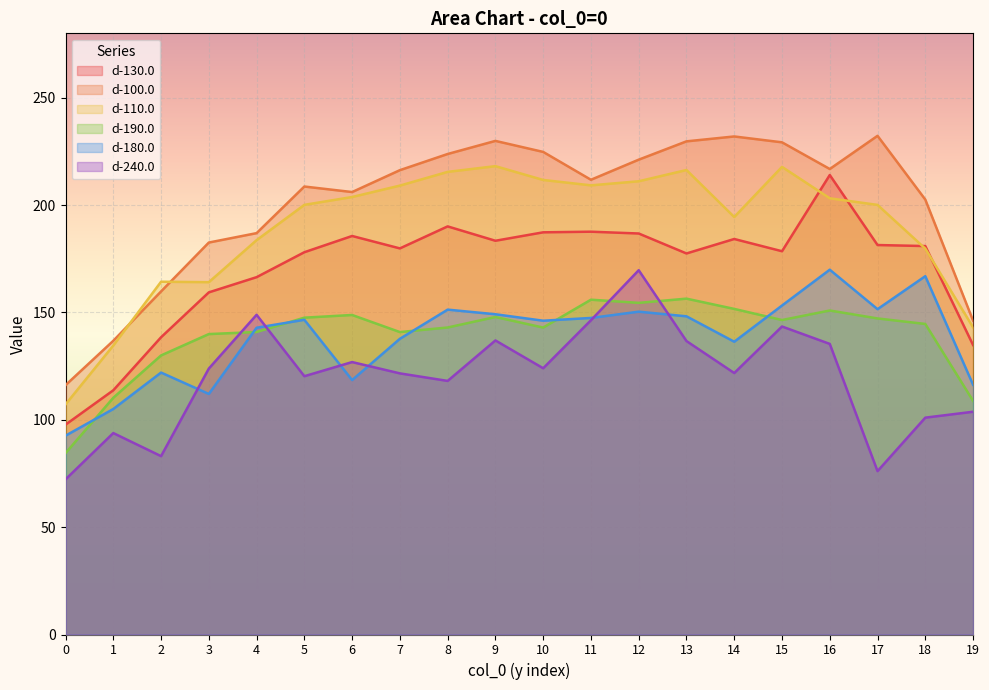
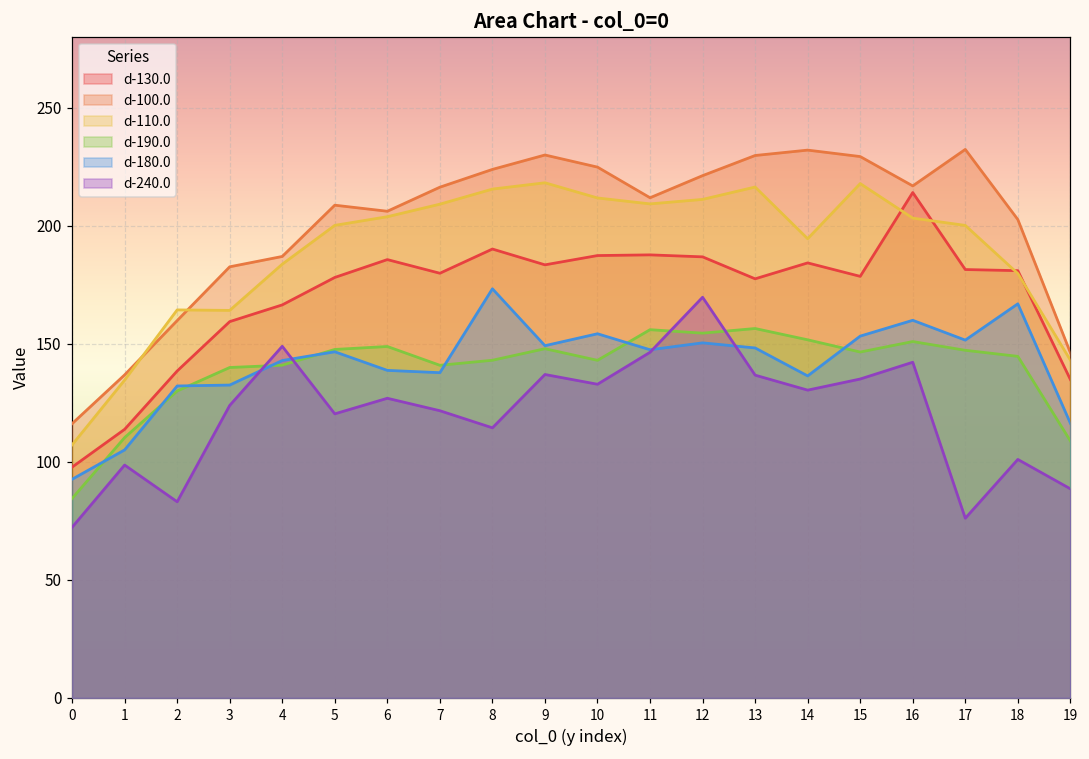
  {
    "d-180.0": {
      "0": 93,
      "1": 105,
-     "2": 122,
-     "3": 112,
+     "2": 132,
+     "3": 132,
      "4": 143,
-     "6": 119,
+     "6": 139,
      "7": 138,
-     "8": 151,
+     "8": 173,
      "9": 149,
-     "10": 146,
+     "10": 154,
      "12": 150,
      "13": 148,
      "14": 136,
      "15": 153,
-     "16": 170,
+     "16": 160,
      "17": 152,
      "18": 167,
      "19": 116
    },
    "d-240.0": {
      "0": 72,
-     "1": 94,
+     "1": 99,
      "2": 83,
      "3": 124,
      "4": 149,
      "5": 120,
      "6": 127,
      "7": 122,
-     "8": 118,
+     "8": 114,
      "9": 137,
-     "10": 124,
+     "10": 133,
      "12": 170,
      "13": 137,
-     "14": 122,
-     "15": 143,
-     "16": 135,
+     "14": 130,
+     "15": 135,
+     "16": 142,
      "17": 76,
      "18": 101,
-     "19": 104
+     "19": 89
    }
  }
